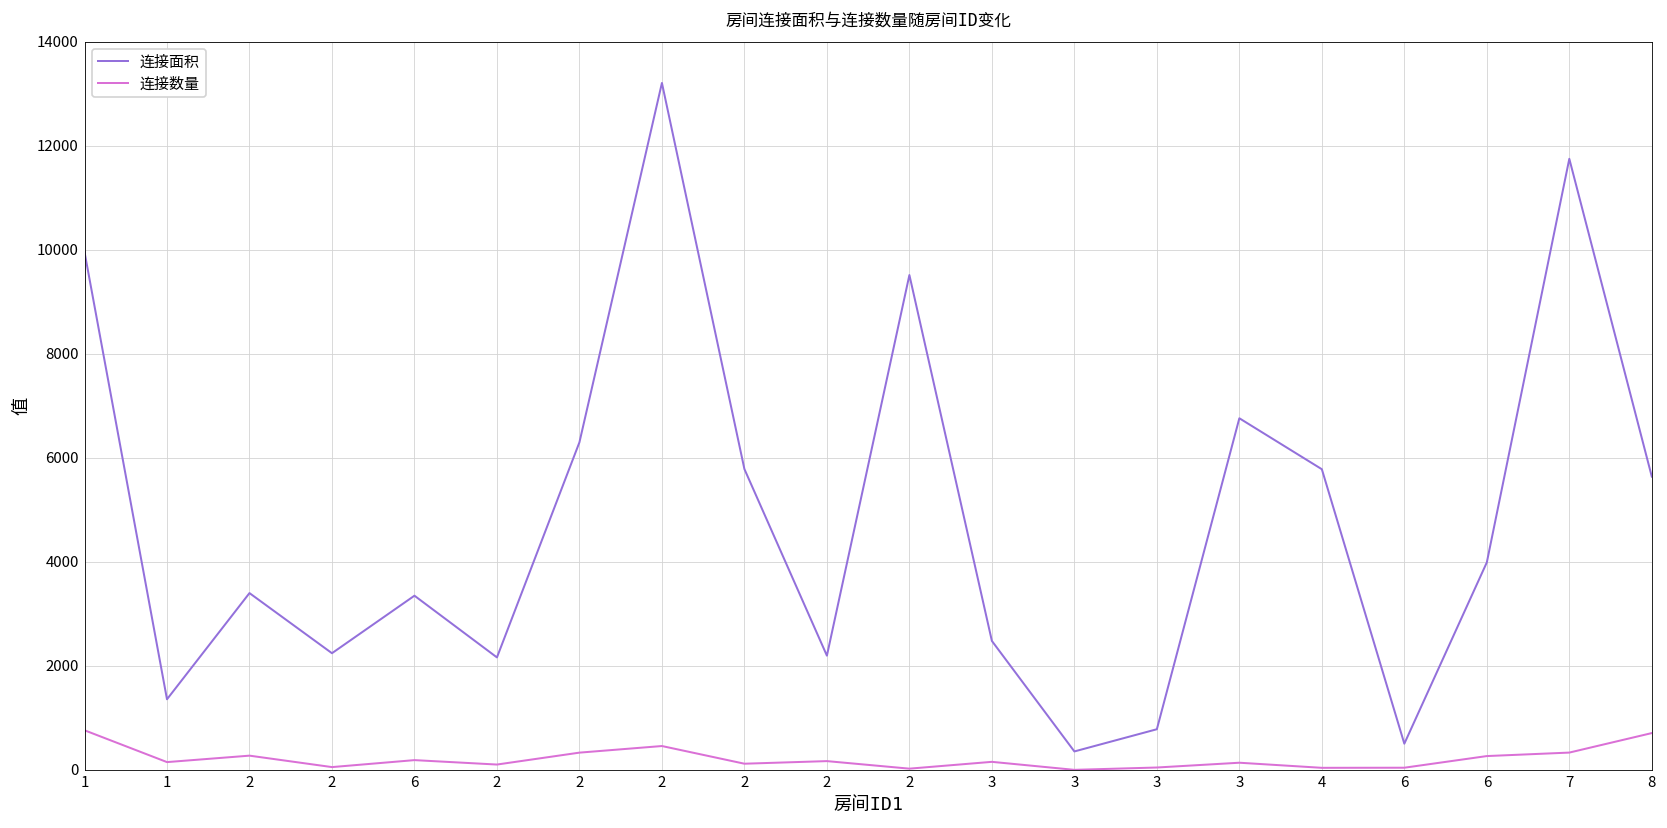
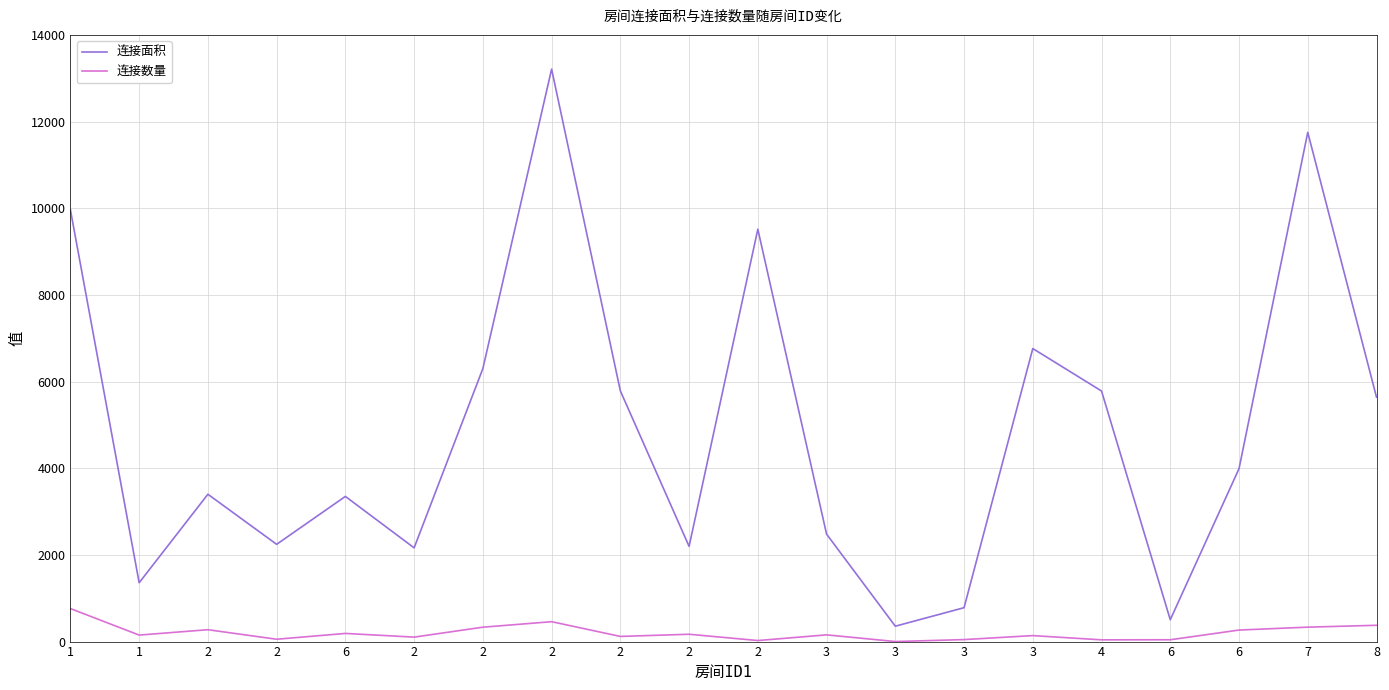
  {
    "连接面积": {
      "4": 5800,
      "7": 11800,
      "8": 5600
    },
    "连接数量": {
      "4": 0,
      "7": 300,
-     "8": 700
+     "8": 400
    }
  }
